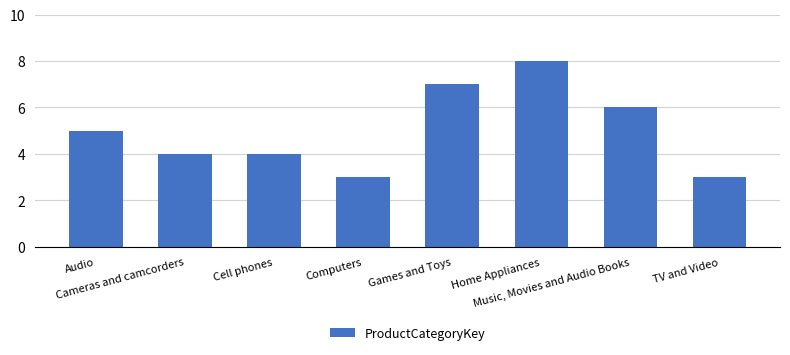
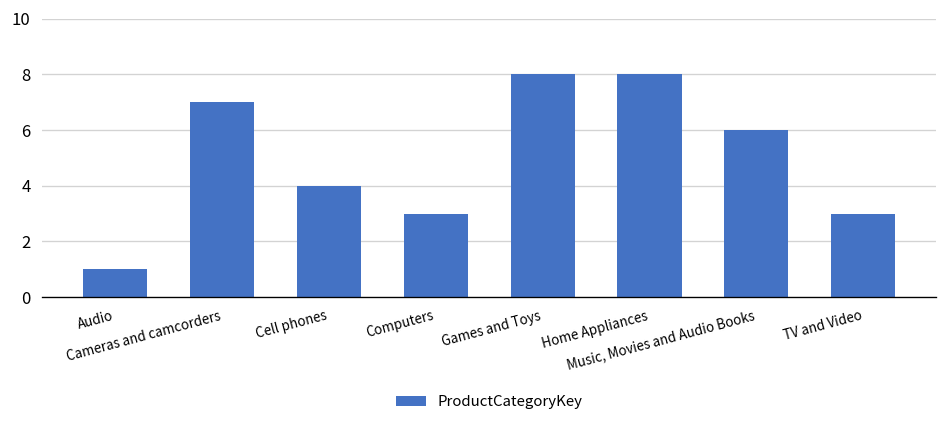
  {
-   "Audio": 5,
-   "Cameras and camcorders": 4,
+   "Audio": 1,
+   "Cameras and camcorders": 7,
    "Cell phones": 4,
    "Computers": 3,
-   "Games and Toys": 7,
+   "Games and Toys": 8,
    "Home Appliances": 8,
    "Music, Movies and Audio Books": 6,
    "TV and Video": 3
  }
